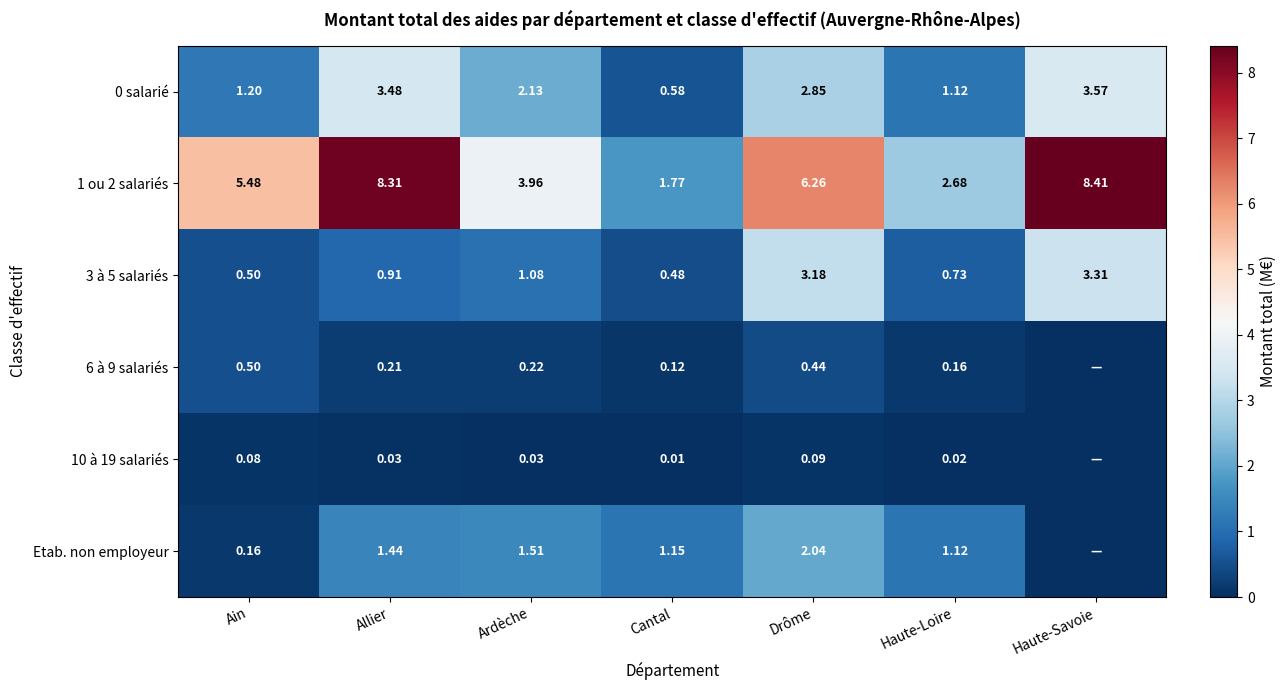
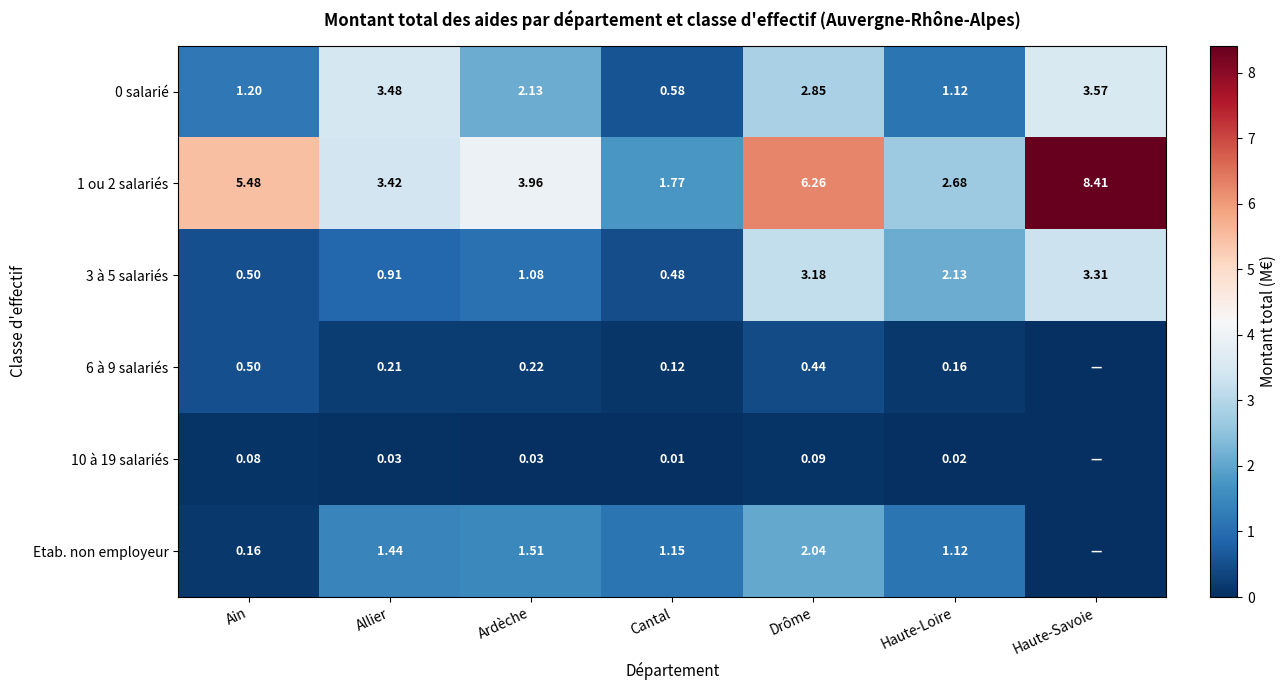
  {
    "0 salarié": {
      "Ain": 1.20,
      "Allier": 3.48,
      "Ardèche": 2.13,
      "Cantal": 0.58,
      "Drôme": 2.85,
      "Haute-Loire": 1.12,
      "Haute-Savoie": 3.57
    },
    "1 ou 2 salariés": {
      "Ain": 5.48,
-     "Allier": 8.31,
+     "Allier": 3.42,
      "Ardèche": 3.96,
      "Cantal": 1.77,
      "Drôme": 6.26,
      "Haute-Loire": 2.68,
      "Haute-Savoie": 8.41
    },
    "3 à 5 salariés": {
      "Ain": 0.50,
      "Allier": 0.91,
      "Ardèche": 1.08,
      "Cantal": 0.48,
      "Drôme": 3.18,
-     "Haute-Loire": 0.73,
+     "Haute-Loire": 2.13,
      "Haute-Savoie": 3.31
    },
    "6 à 9 salariés": {
      "Ain": 0.50,
      "Allier": 0.21,
      "Ardèche": 0.22,
      "Cantal": 0.12,
      "Drôme": 0.44,
      "Haute-Loire": 0.16
    },
    "10 à 19 salariés": {
      "Ain": 0.08,
      "Allier": 0.03,
      "Ardèche": 0.03,
      "Cantal": 0.01,
      "Drôme": 0.09,
      "Haute-Loire": 0.02
    },
    "Etab. non employeur": {
      "Ain": 0.16,
      "Allier": 1.44,
      "Ardèche": 1.51,
      "Cantal": 1.15,
      "Drôme": 2.04,
      "Haute-Loire": 1.12
    }
  }
